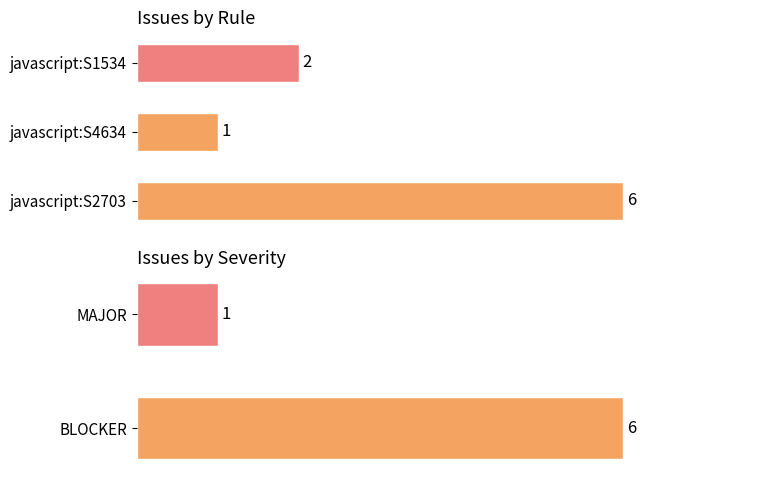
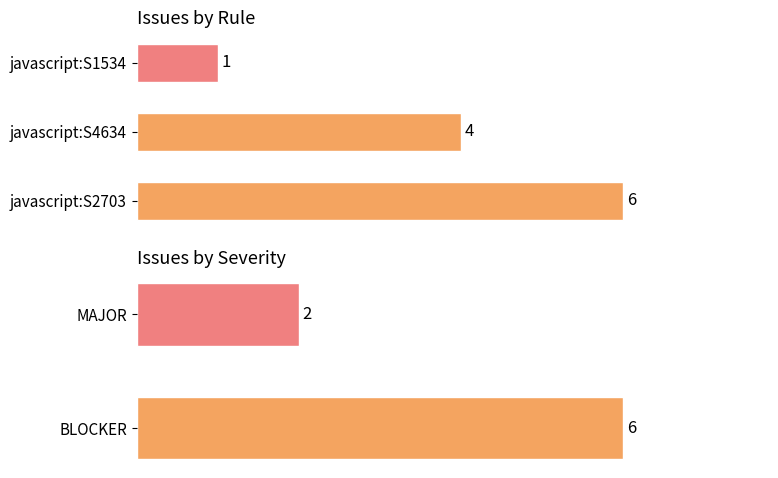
  {
    "Issues by Rule": {
-     "javascript:S1534": 2,
-     "javascript:S4634": 1,
+     "javascript:S1534": 1,
+     "javascript:S4634": 4,
      "javascript:S2703": 6
    },
    "Issues by Severity": {
-     "MAJOR": 1,
+     "MAJOR": 2,
      "BLOCKER": 6
    }
  }
